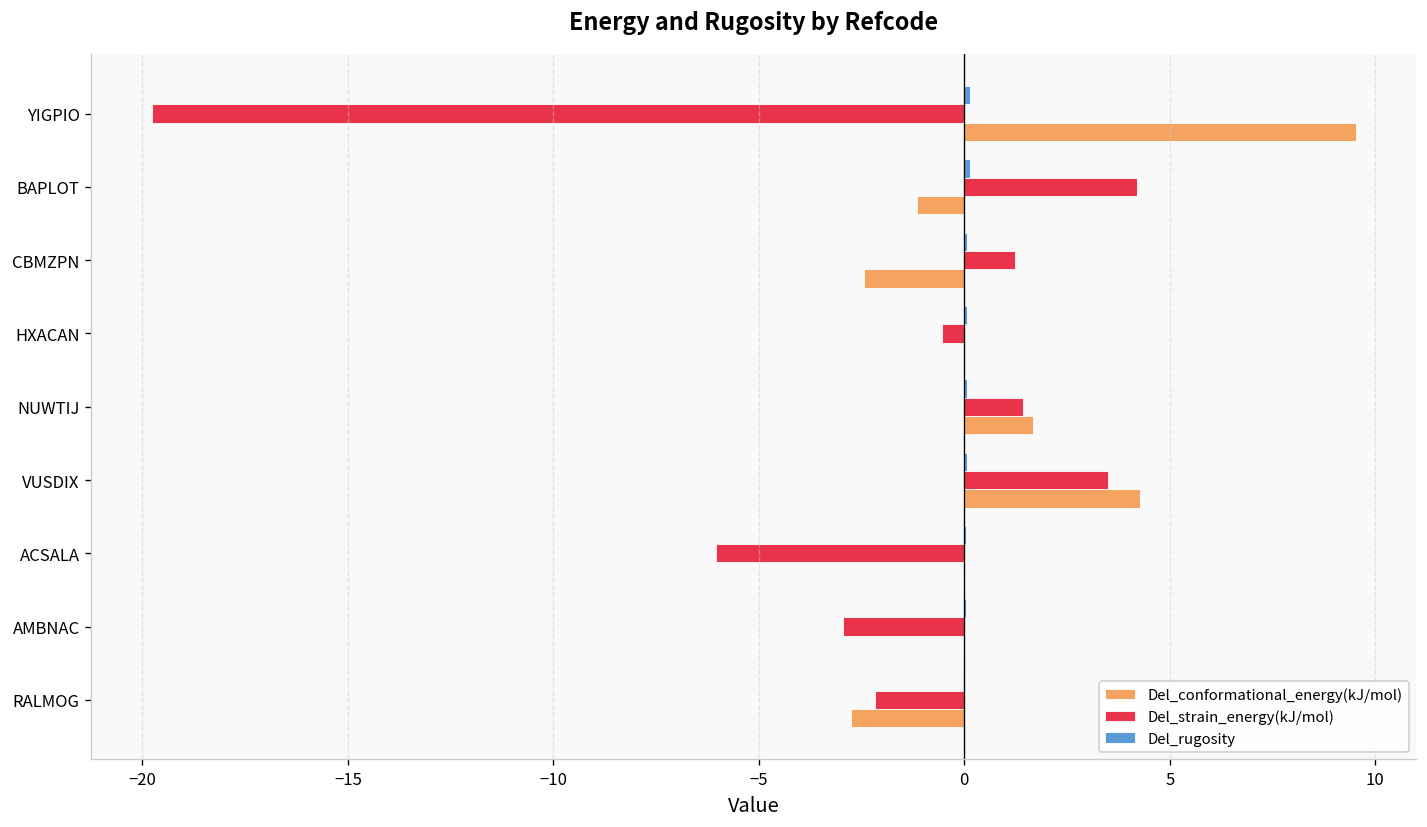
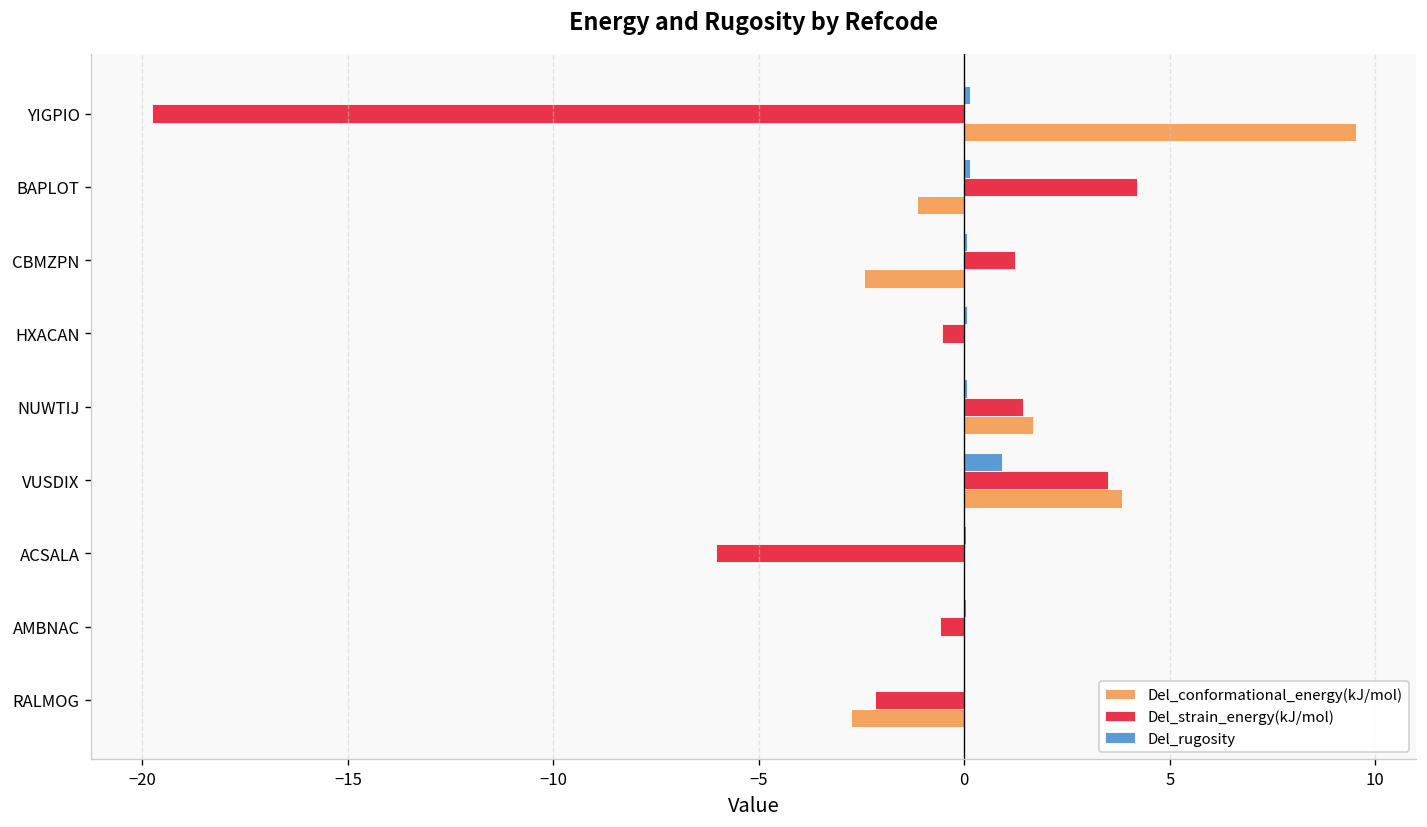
  {
    "Del_conformational_energy(kJ/mol)": {
      "YIGPIO": 9.5,
      "BAPLOT": -1.1,
      "CBMZPN": -2.4,
      "NUWTIJ": 1.7,
-     "VUSDIX": 4.3,
+     "VUSDIX": 3.8,
      "RALMOG": -2.8
    },
    "Del_strain_energy(kJ/mol)": {
      "YIGPIO": -19.8,
      "BAPLOT": 4.2,
      "CBMZPN": 1.2,
      "HXACAN": -0.5,
      "NUWTIJ": 1.4,
      "VUSDIX": 3.5,
      "ACSALA": -6.0,
-     "AMBNAC": -2.9,
+     "AMBNAC": -0.6,
      "RALMOG": -2.2
    },
    "Del_rugosity": {
      "YIGPIO": 0.2,
      "BAPLOT": 0.1,
-     "VUSDIX": 0.1
+     "VUSDIX": 0.9
    }
  }
